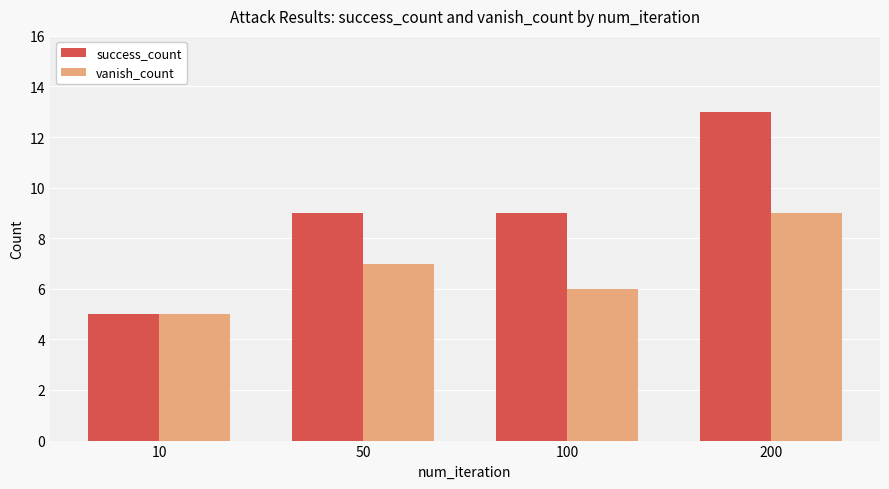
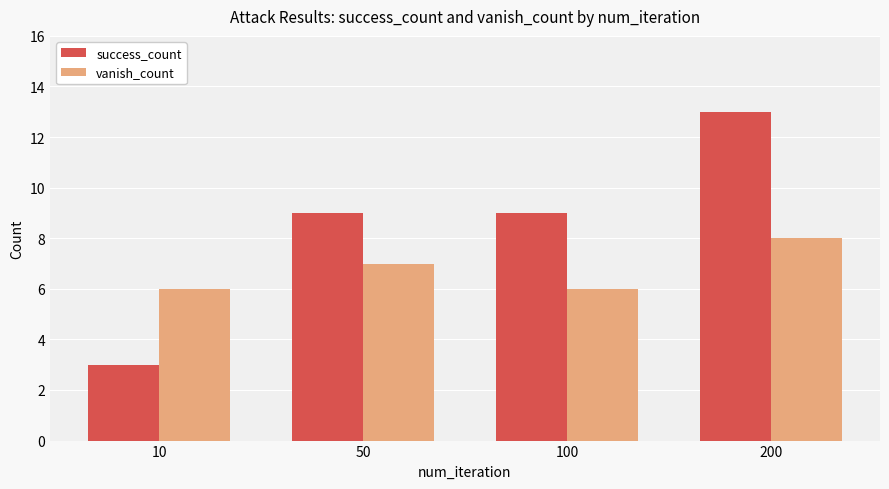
  {
    "success_count": {
-     "10": 5,
+     "10": 3,
      "50": 9,
      "100": 9,
      "200": 13
    },
    "vanish_count": {
-     "10": 5,
+     "10": 6,
      "50": 7,
      "100": 6,
-     "200": 9
+     "200": 8
    }
  }
